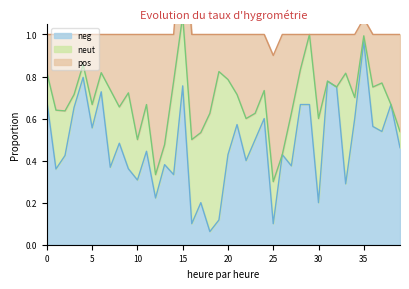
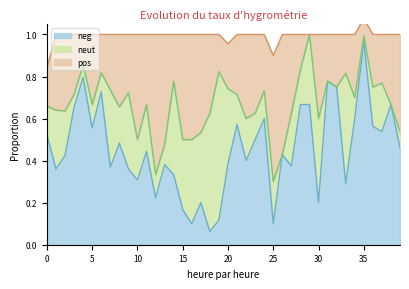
  {
    "neg": {
-     "0": 0.68,
+     "0": 0.52,
      "5": 0.56,
      "10": 0.31,
-     "15": 0.76,
-     "20": 0.43,
+     "15": 0.17,
+     "20": 0.38,
      "25": 0.10,
      "30": 0.20,
      "35": 0.97
    }
  }
